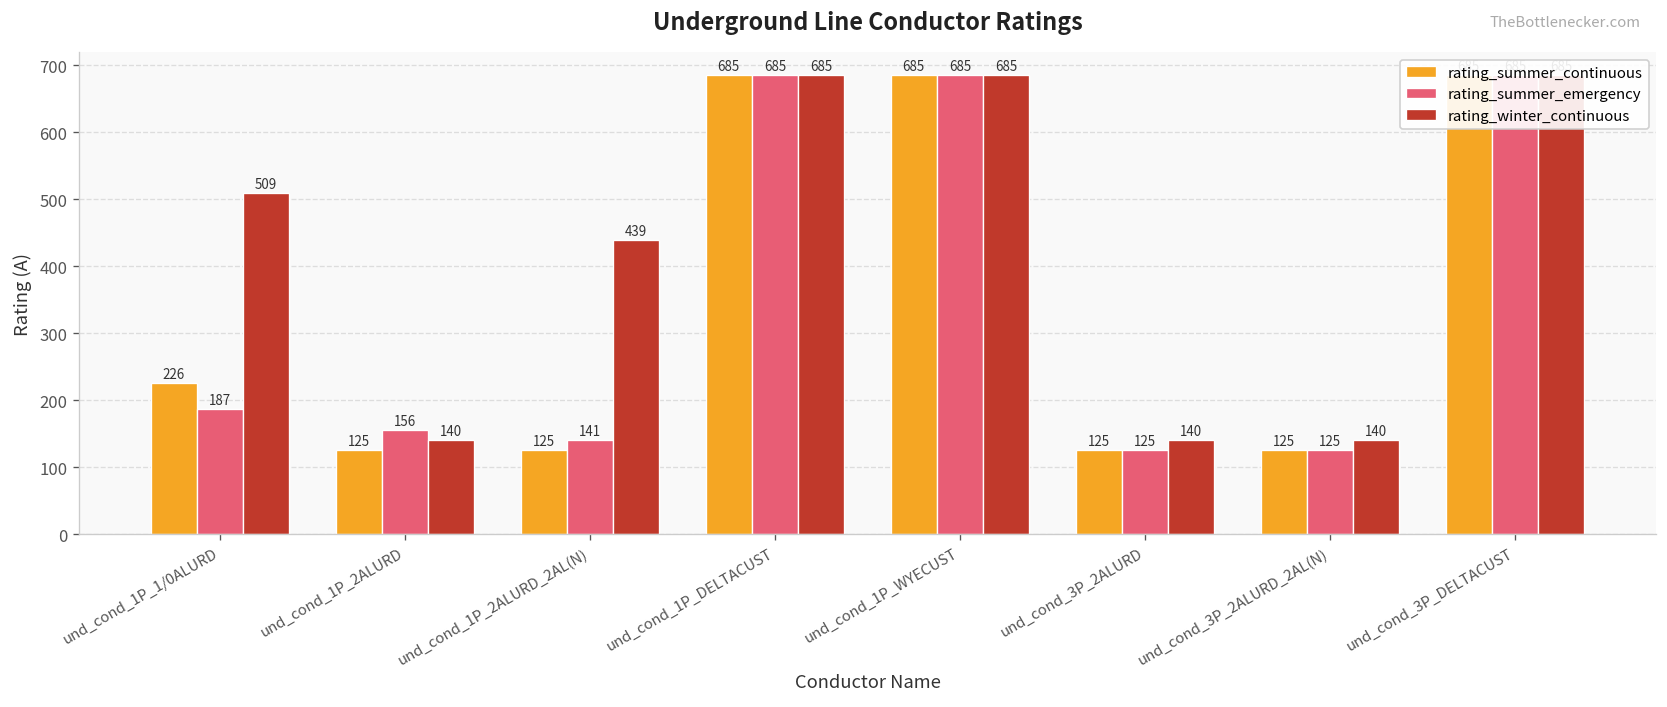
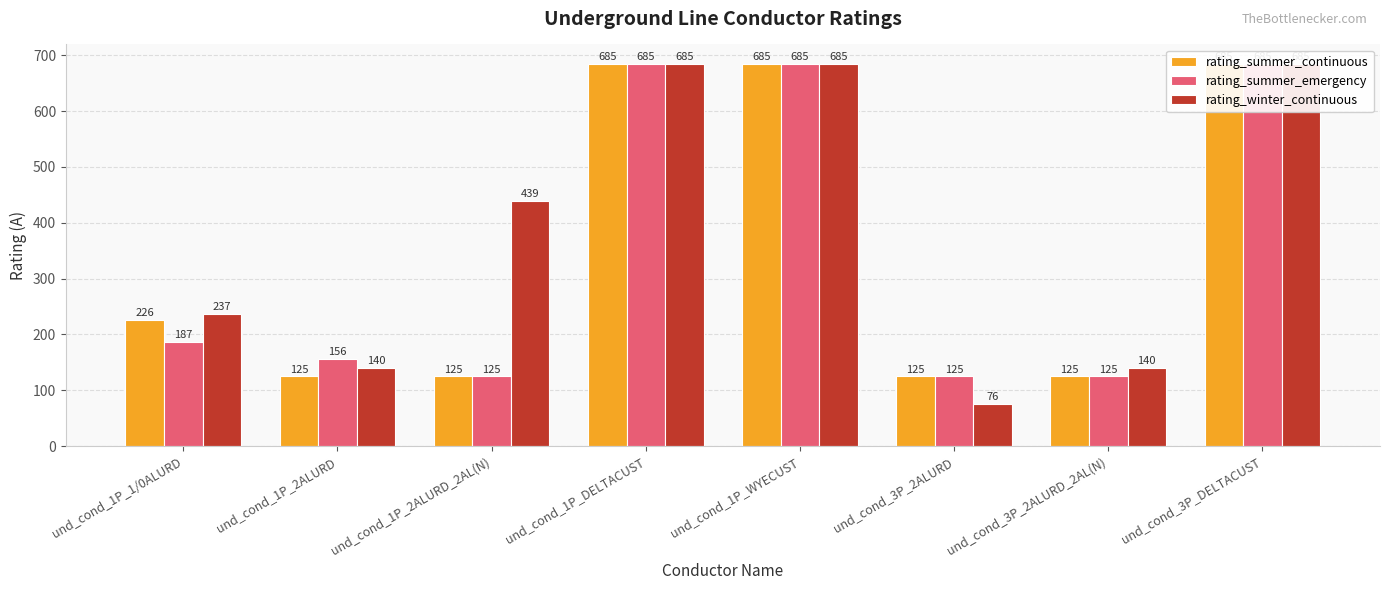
  {
    "rating_summer_continuous": {
      "und_cond_1P_1/0ALURD": 226,
      "und_cond_1P_2ALURD": 125,
      "und_cond_1P_2ALURD_2AL(N)": 125,
      "und_cond_1P_DELTACUST": 685,
      "und_cond_1P_WYECUST": 685,
      "und_cond_3P_2ALURD": 125,
      "und_cond_3P_2ALURD_2AL(N)": 125
    },
    "rating_summer_emergency": {
      "und_cond_1P_1/0ALURD": 187,
      "und_cond_1P_2ALURD": 156,
-     "und_cond_1P_2ALURD_2AL(N)": 141,
+     "und_cond_1P_2ALURD_2AL(N)": 125,
      "und_cond_1P_DELTACUST": 685,
      "und_cond_1P_WYECUST": 685,
      "und_cond_3P_2ALURD": 125,
      "und_cond_3P_2ALURD_2AL(N)": 125
    },
    "rating_winter_continuous": {
-     "und_cond_1P_1/0ALURD": 509,
+     "und_cond_1P_1/0ALURD": 237,
      "und_cond_1P_2ALURD": 140,
      "und_cond_1P_2ALURD_2AL(N)": 439,
      "und_cond_1P_DELTACUST": 685,
      "und_cond_1P_WYECUST": 685,
-     "und_cond_3P_2ALURD": 140,
+     "und_cond_3P_2ALURD": 76,
      "und_cond_3P_2ALURD_2AL(N)": 140
    }
  }
